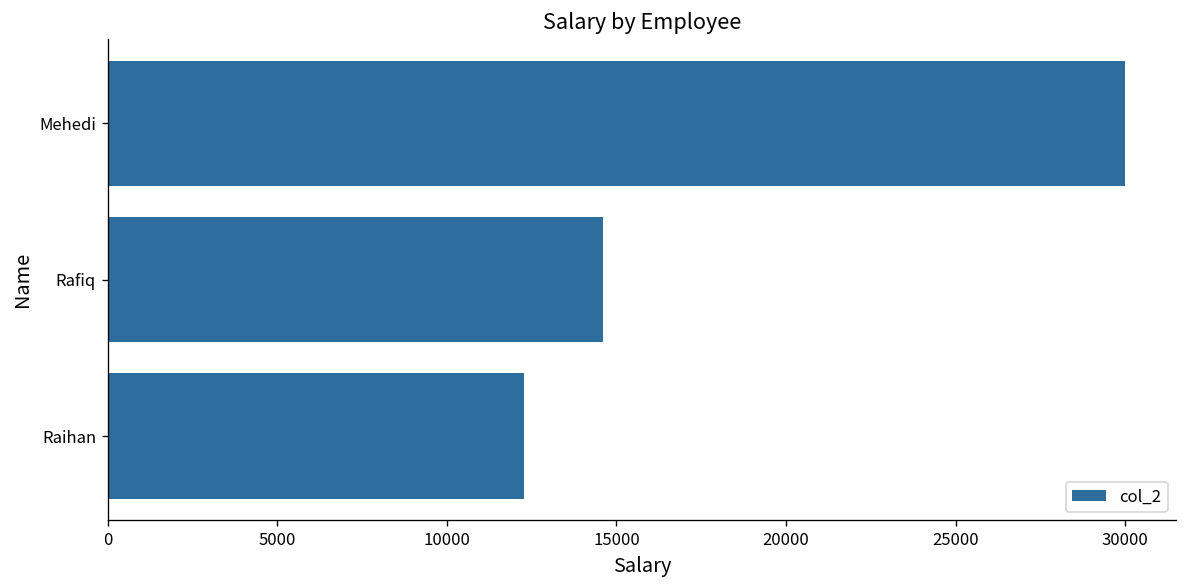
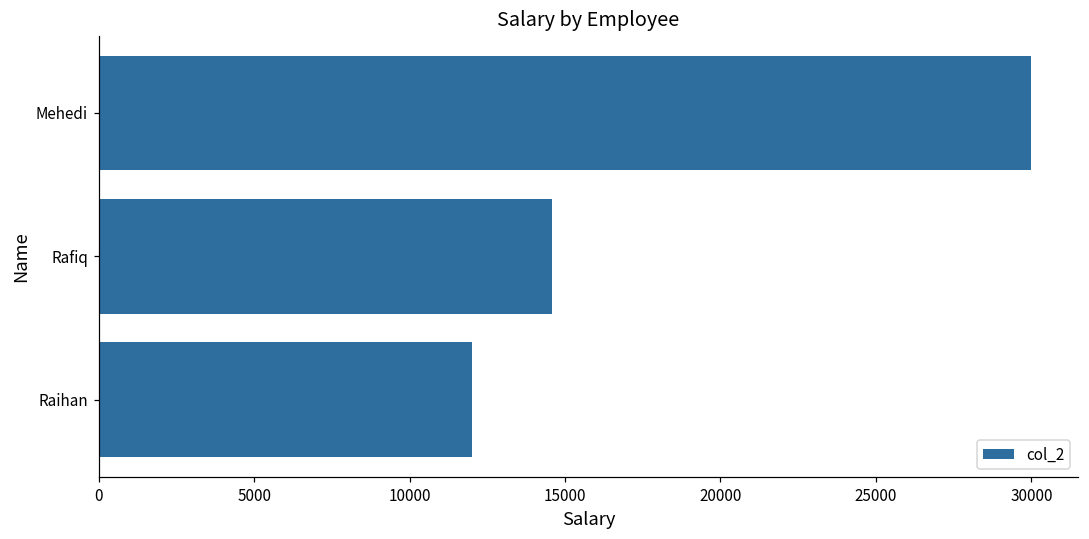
  {
    "Mehedi": 30000,
    "Rafiq": 14600,
-   "Raihan": 12300
+   "Raihan": 12000
  }
